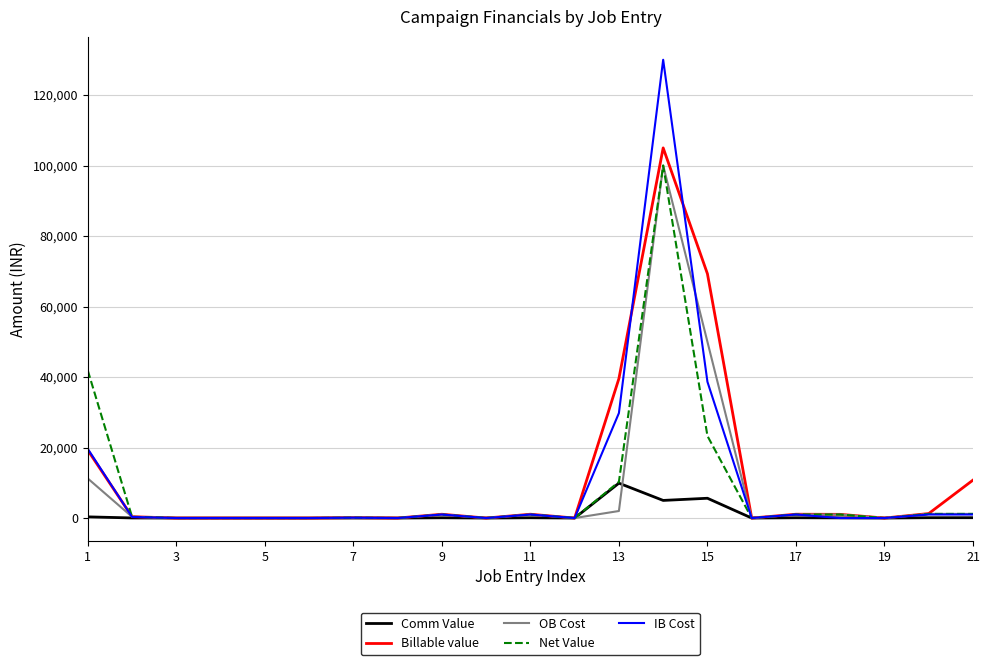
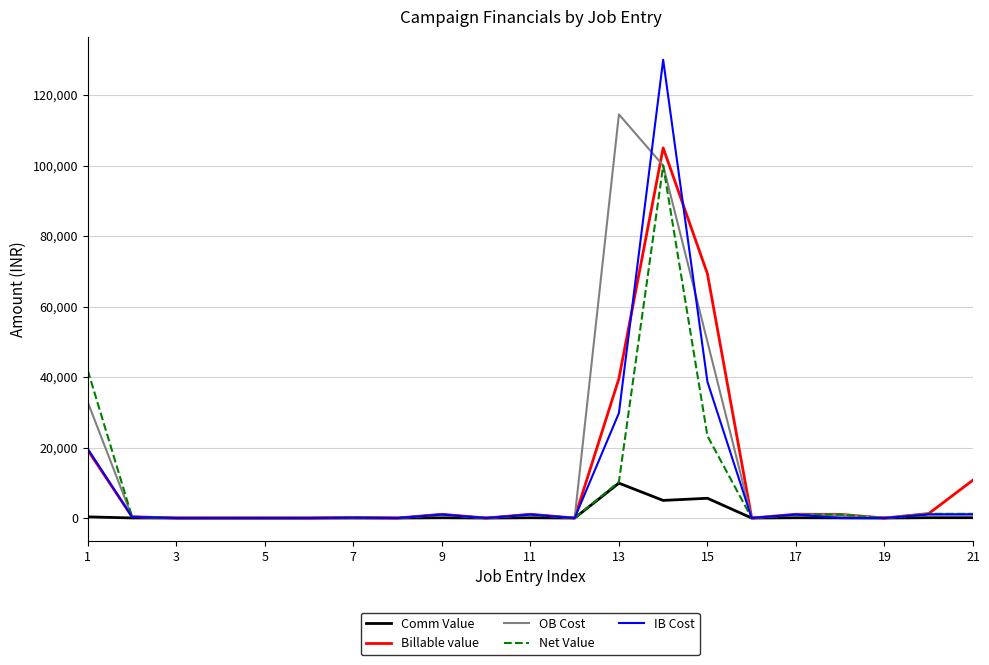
  {
    "Comm Value": {
      "1": "0",
      "9": "0",
      "11": "0",
      "15": "6,000",
      "17": "0",
      "21": "0"
    },
    "Billable value": {
      "13": "40,000",
      "15": "69,000",
      "21": "11,000"
    },
    "OB Cost": {
-     "1": "11,000",
-     "13": "2,000",
+     "1": "33,000",
+     "13": "115,000",
      "15": "50,000"
    },
    "Net Value": {
      "1": "42,000",
      "15": "23,000"
    },
    "IB Cost": {
      "13": "30,000",
      "15": "39,000"
    }
  }
